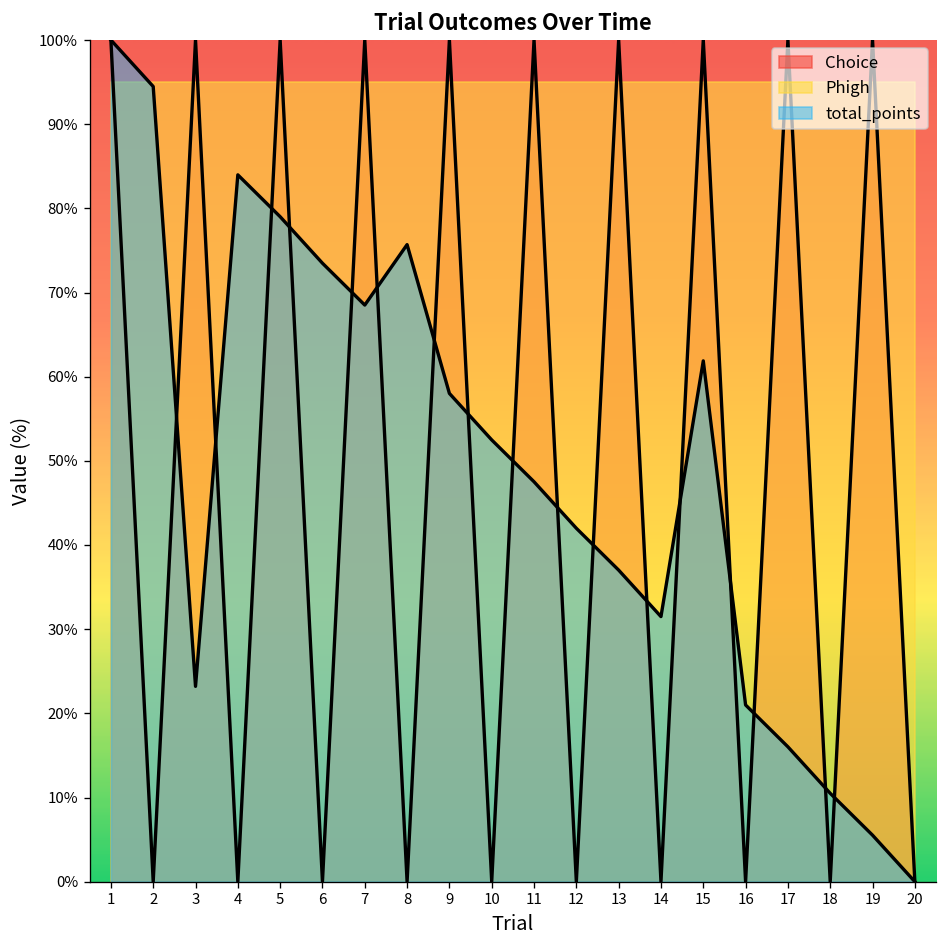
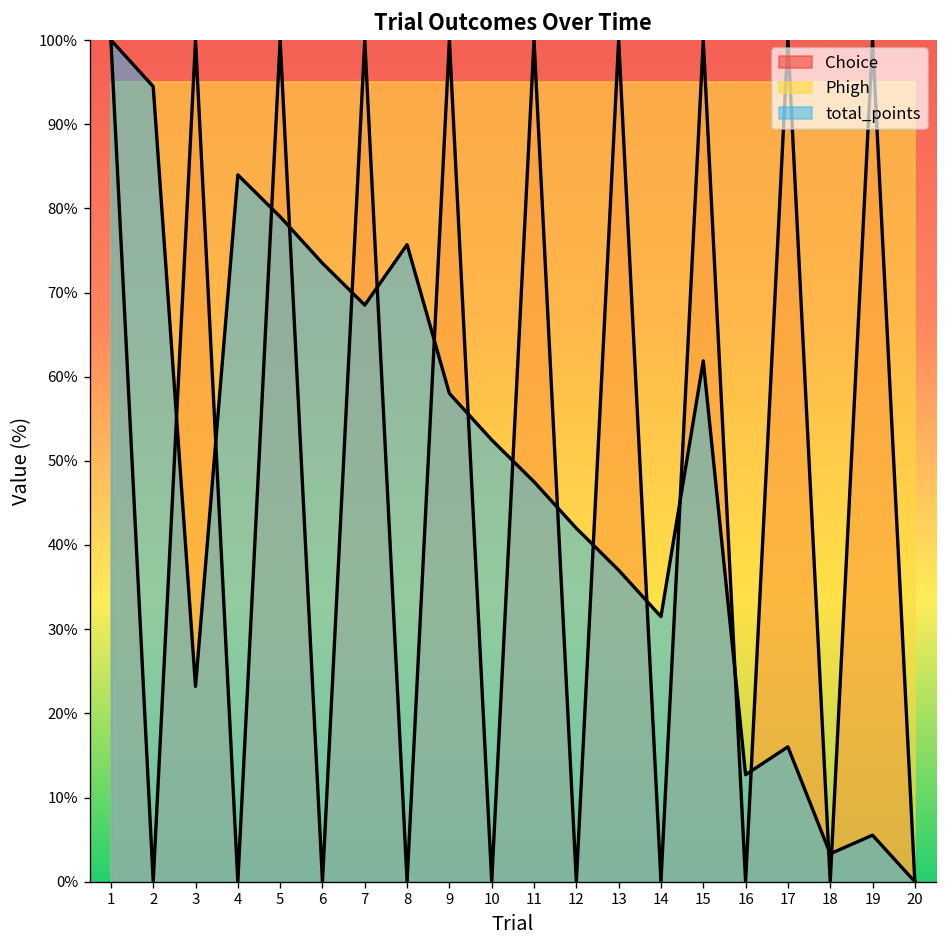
  {
    "Choice": {
      "2": "0%",
      "3": "100%",
      "4": "0%",
      "5": "100%",
      "6": "0%",
      "7": "100%",
      "8": "0%",
      "9": "100%",
      "10": "0%",
      "11": "100%",
      "12": "0%",
      "13": "100%",
      "14": "0%",
      "15": "100%",
      "16": "0%",
      "17": "100%",
      "18": "0%",
      "19": "100%"
    },
    "Phigh": {
      "1": "95%",
      "2": "95%",
      "3": "95%",
      "4": "95%",
      "5": "95%",
      "6": "95%",
      "7": "95%",
      "8": "95%",
      "9": "95%",
      "10": "95%",
      "11": "95%",
      "12": "95%",
      "13": "95%",
      "14": "95%",
      "15": "95%",
      "16": "95%"
    },
    "total_points": {
      "2": "94%",
      "3": "23%",
      "4": "84%",
      "5": "79%",
      "6": "73%",
      "7": "69%",
      "8": "76%",
      "9": "58%",
      "10": "52%",
      "11": "48%",
      "12": "42%",
      "13": "37%",
      "14": "31%",
      "15": "62%",
-     "16": "21%",
+     "16": "13%",
      "17": "16%",
-     "18": "10%",
+     "18": "3%",
      "19": "6%"
    }
  }
